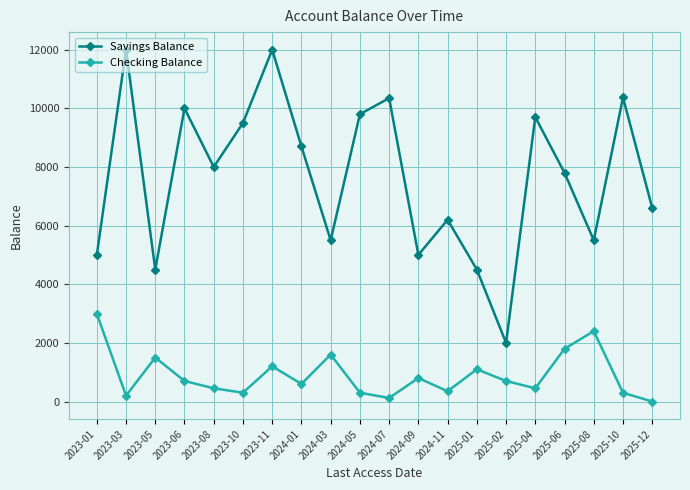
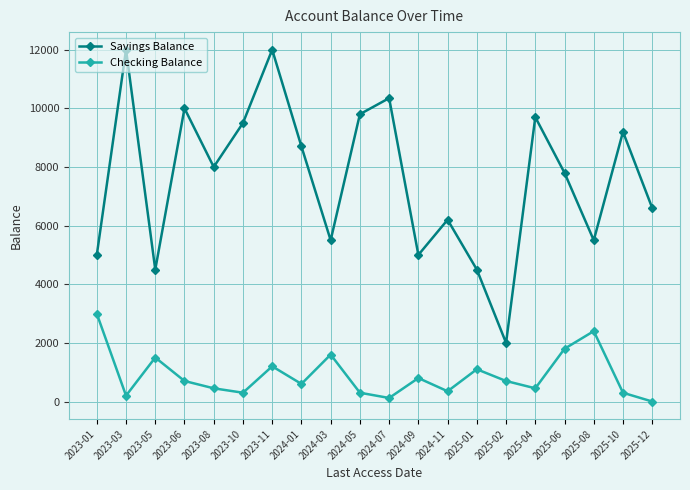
  {
    "Savings Balance": {
      "2023-01": 5000,
      "2023-05": 4500,
      "2023-06": 10000,
      "2023-08": 8000,
      "2023-10": 9500,
      "2023-11": 12000,
      "2024-01": 8700,
      "2024-03": 5500,
      "2024-05": 9800,
      "2024-07": 10300,
      "2024-09": 5000,
      "2024-11": 6200,
      "2025-01": 4500,
      "2025-02": 2000,
      "2025-04": 9700,
      "2025-06": 7800,
      "2025-08": 5500,
-     "2025-10": 10400,
+     "2025-10": 9200,
      "2025-12": 6600
    },
    "Checking Balance": {
      "2023-01": 3000,
      "2023-03": 200,
      "2023-05": 1500,
      "2023-06": 700,
      "2023-08": 500,
      "2023-10": 300,
      "2023-11": 1200,
      "2024-01": 600,
      "2024-03": 1600,
      "2024-05": 300,
      "2024-07": 100,
      "2024-09": 800,
      "2024-11": 400,
      "2025-01": 1100,
      "2025-02": 700,
      "2025-04": 500,
      "2025-06": 1800,
      "2025-08": 2400,
      "2025-10": 300,
      "2025-12": 0
    }
  }
